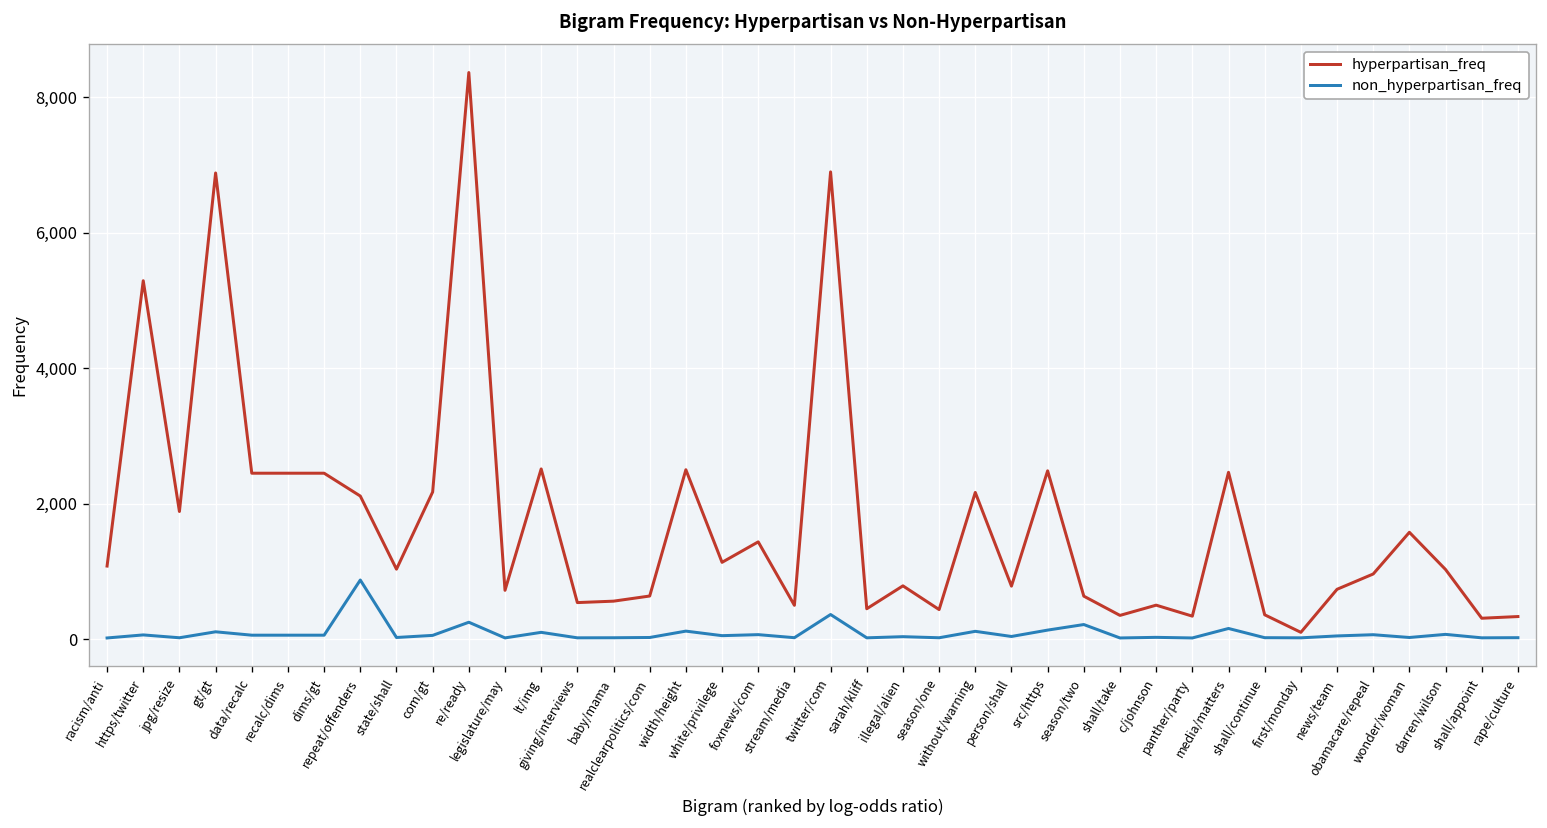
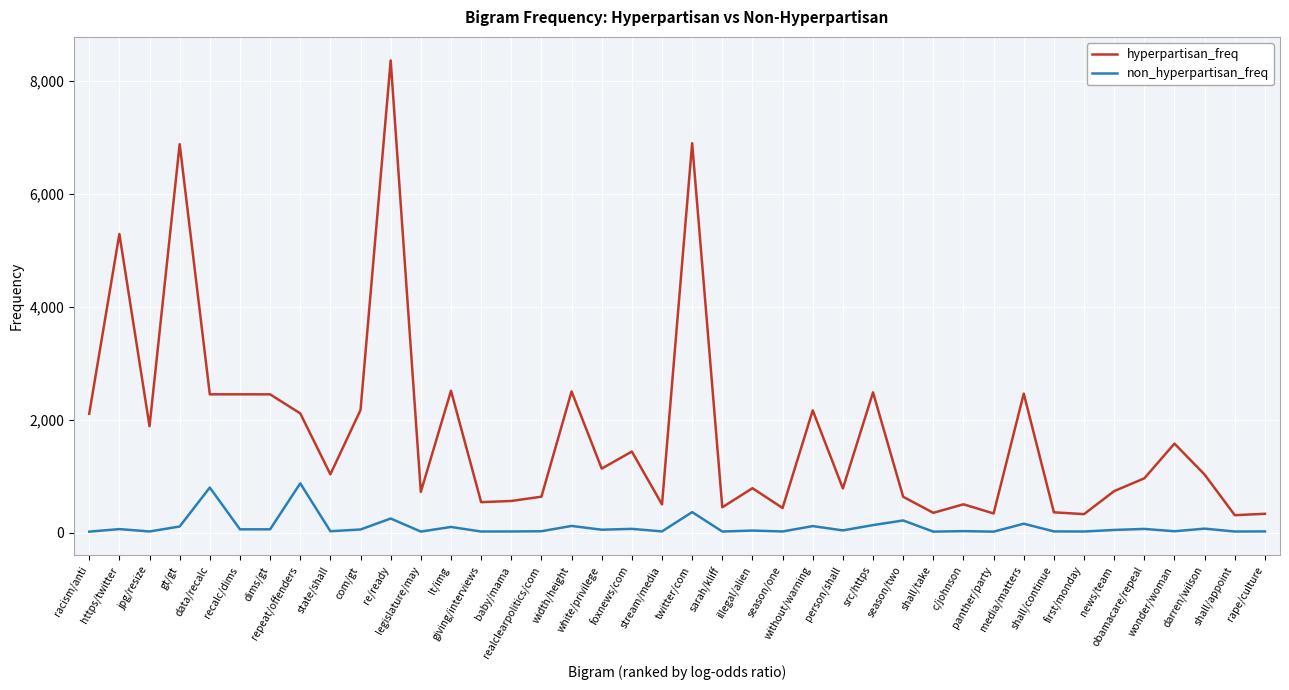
  {
    "hyperpartisan_freq": {
-     "racism/anti": "1,100",
+     "racism/anti": "2,100",
      "https/twitter": "5,300",
      "jpg/resize": "1,900",
      "gt/gt": "6,900",
      "data/recalc": "2,500",
      "recalc/dims": "2,500",
      "dims/gt": "2,500",
      "repeat/offenders": "2,100",
      "state/shall": "1,000",
      "com/gt": "2,200",
      "re/ready": "8,400",
      "legislature/may": "700",
      "lt/img": "2,500",
      "giving/interviews": "500",
      "baby/mama": "600",
      "realclearpolitics/com": "600",
      "width/height": "2,500",
      "white/privilege": "1,100",
      "foxnews/com": "1,400",
      "stream/media": "500",
      "twitter/com": "6,900",
      "sarah/kliff": "500",
      "illegal/alien": "800",
      "season/one": "400",
      "without/warning": "2,200",
      "person/shall": "800",
      "src/https": "2,500",
      "season/two": "600",
      "shall/take": "400",
      "c/johnson": "500",
      "panther/party": "300",
      "media/matters": "2,500",
      "shall/continue": "400",
-     "first/monday": "100",
+     "first/monday": "300",
      "news/team": "700",
      "obamacare/repeal": "1,000",
      "wonder/woman": "1,600",
      "darren/wilson": "1,000",
      "shall/appoint": "300",
      "rape/culture": "300"
    },
    "non_hyperpartisan_freq": {
      "racism/anti": "0",
      "https/twitter": "100",
      "jpg/resize": "0",
      "gt/gt": "100",
-     "data/recalc": "100",
+     "data/recalc": "800",
      "recalc/dims": "100",
      "dims/gt": "100",
      "repeat/offenders": "900",
      "state/shall": "0",
      "com/gt": "100",
      "re/ready": "300",
      "legislature/may": "0",
      "lt/img": "100",
      "giving/interviews": "0",
      "baby/mama": "0",
      "realclearpolitics/com": "0",
      "width/height": "100",
      "white/privilege": "100",
      "foxnews/com": "100",
      "stream/media": "0",
      "twitter/com": "400",
      "sarah/kliff": "0",
      "illegal/alien": "0",
      "season/one": "0",
      "without/warning": "100",
      "person/shall": "0",
      "src/https": "100",
      "season/two": "200",
      "shall/take": "0",
      "c/johnson": "0",
      "panther/party": "0",
      "media/matters": "200",
      "shall/continue": "0",
      "first/monday": "0",
      "news/team": "100",
      "obamacare/repeal": "100",
      "wonder/woman": "0",
      "darren/wilson": "100",
      "shall/appoint": "0",
      "rape/culture": "0"
    }
  }
